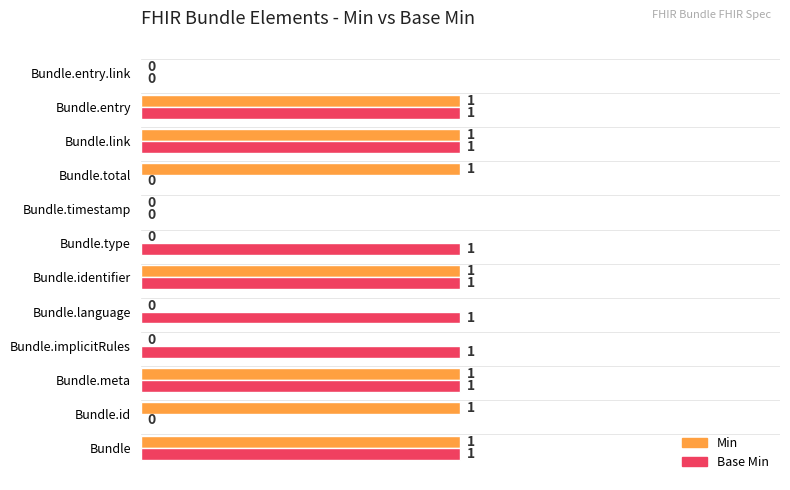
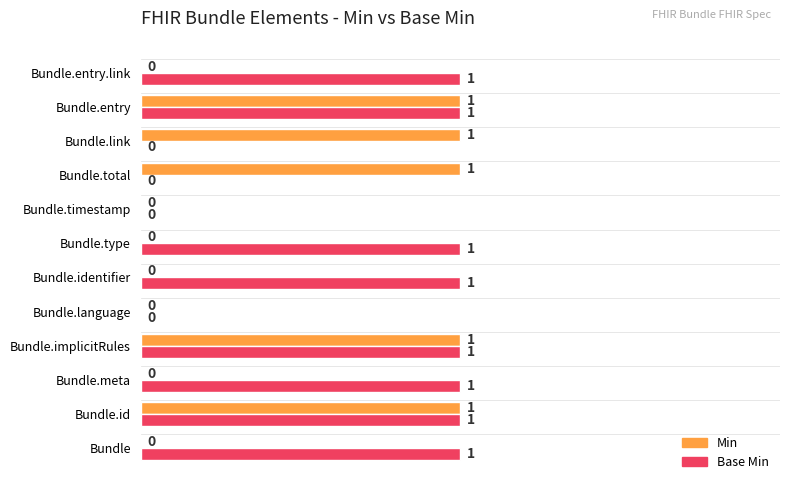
  {
    "Min": {
      "Bundle.entry.link": 0,
      "Bundle.entry": 1,
      "Bundle.link": 1,
      "Bundle.total": 1,
      "Bundle.timestamp": 0,
      "Bundle.type": 0,
-     "Bundle.identifier": 1,
-     "Bundle.implicitRules": 0,
-     "Bundle.meta": 1,
-     "Bundle": 1
+     "Bundle.identifier": 0,
+     "Bundle.implicitRules": 1,
+     "Bundle.meta": 0,
+     "Bundle": 0
    },
    "Base Min": {
-     "Bundle.entry.link": 0,
+     "Bundle.entry.link": 1,
      "Bundle.entry": 1,
-     "Bundle.link": 1,
+     "Bundle.link": 0,
      "Bundle.total": 0,
      "Bundle.timestamp": 0,
      "Bundle.type": 1,
      "Bundle.identifier": 1,
-     "Bundle.language": 1,
+     "Bundle.language": 0,
      "Bundle.implicitRules": 1,
      "Bundle.meta": 1,
-     "Bundle.id": 0,
+     "Bundle.id": 1,
      "Bundle": 1
    }
  }
